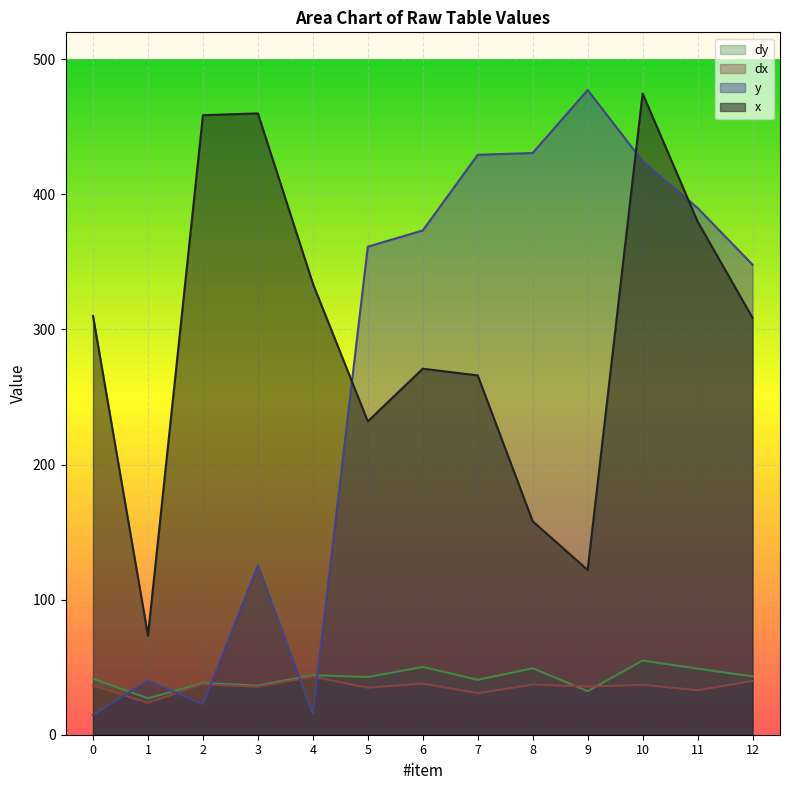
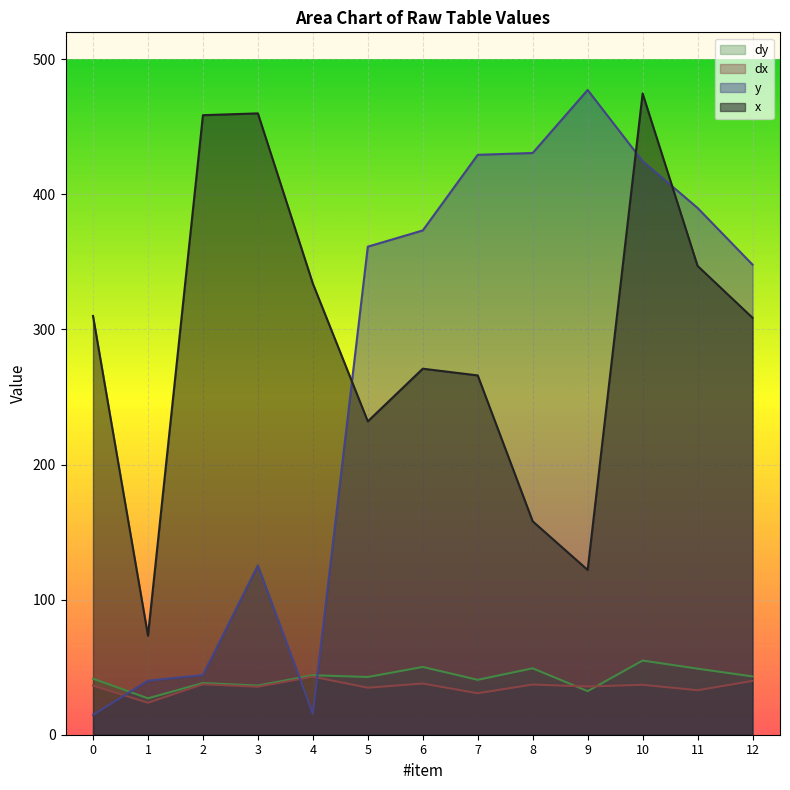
  {
    "y": {
      "0": 15,
      "1": 40,
-     "2": 23,
+     "2": 44,
      "3": 125,
      "4": 16,
      "5": 361,
      "6": 373,
      "7": 429,
      "8": 431,
      "9": 477,
      "10": 425,
      "11": 390,
      "12": 348
    },
    "x": {
      "0": 310,
      "1": 73,
      "2": 459,
      "3": 460,
      "4": 334,
      "5": 232,
      "6": 271,
      "7": 266,
      "8": 158,
      "9": 122,
      "10": 475,
-     "11": 380,
+     "11": 347,
      "12": 309
    }
  }
